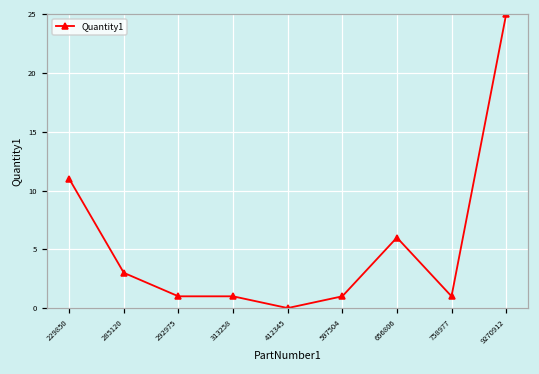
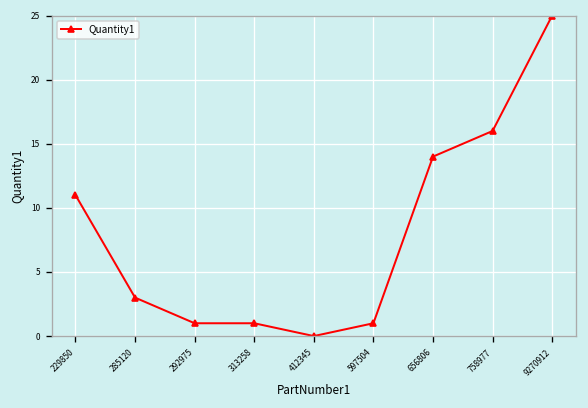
  {
    "229850": 11,
    "285120": 3,
    "292975": 1,
    "313258": 1,
    "412345": 0,
    "597504": 1,
-   "656806": 6,
-   "758977": 1,
+   "656806": 14,
+   "758977": 16,
    "9270912": 25
  }
